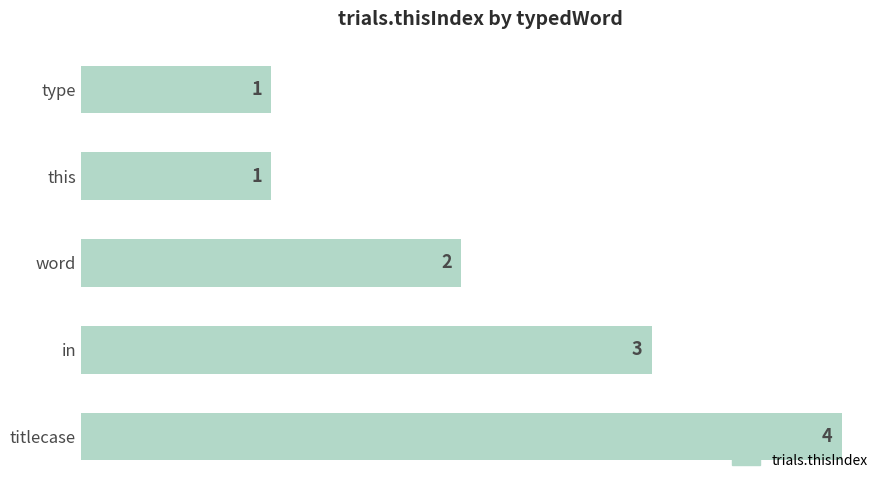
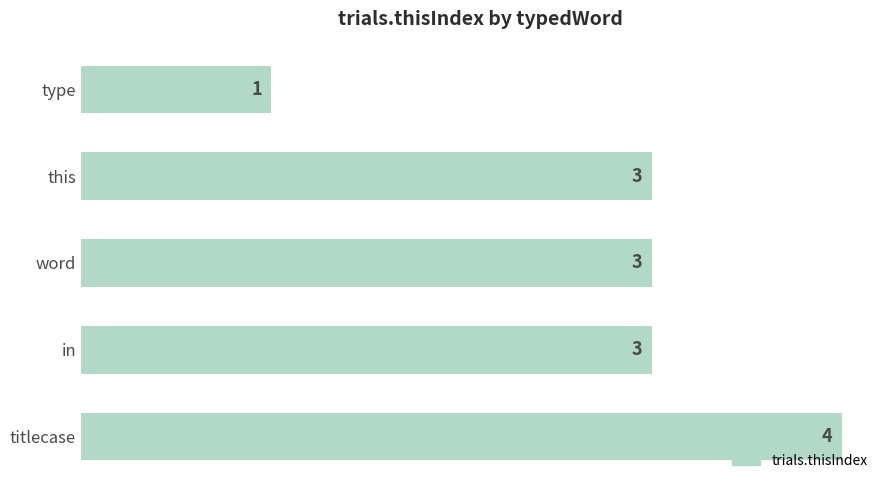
  {
    "type": 1,
-   "this": 1,
-   "word": 2,
+   "this": 3,
+   "word": 3,
    "in": 3,
    "titlecase": 4
  }
